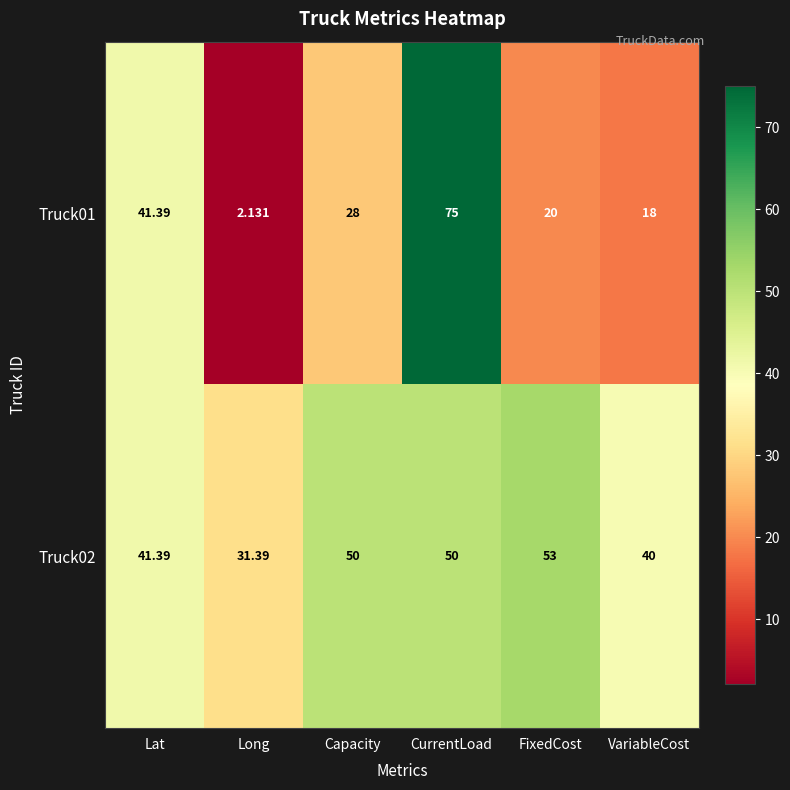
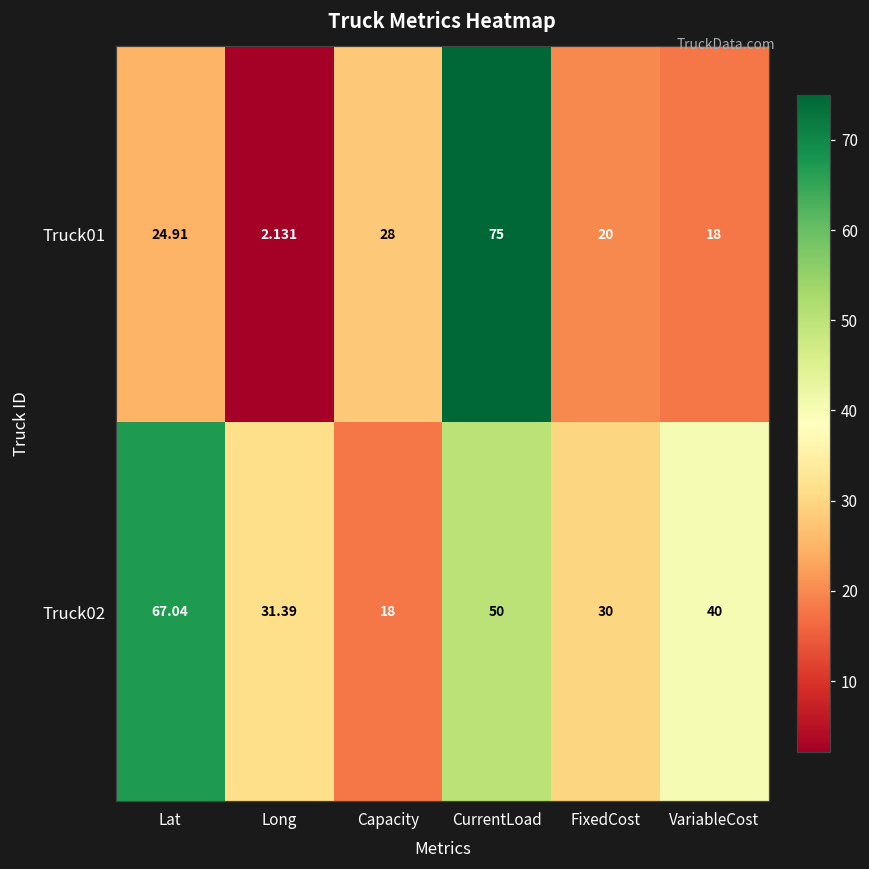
  {
    "Truck01": {
-     "Lat": 41.39,
+     "Lat": 24.91,
      "Long": 2.131,
      "Capacity": 28,
      "CurrentLoad": 75,
      "FixedCost": 20,
      "VariableCost": 18
    },
    "Truck02": {
-     "Lat": 41.39,
+     "Lat": 67.04,
      "Long": 31.39,
-     "Capacity": 50,
+     "Capacity": 18,
      "CurrentLoad": 50,
-     "FixedCost": 53,
+     "FixedCost": 30,
      "VariableCost": 40
    }
  }
